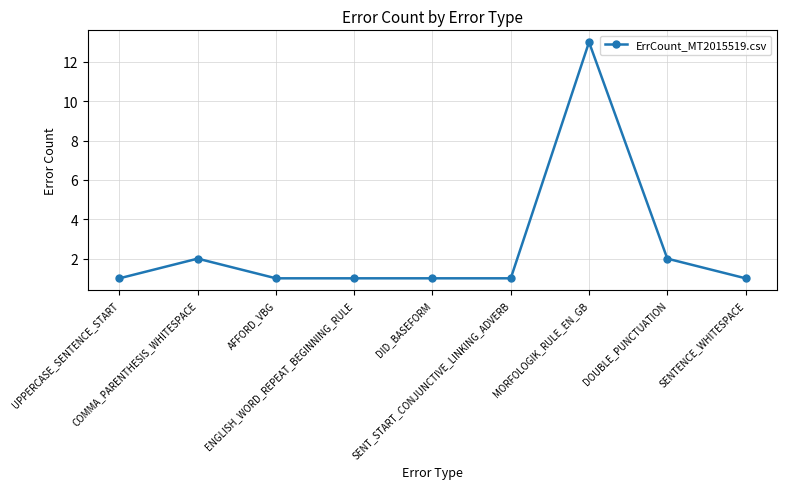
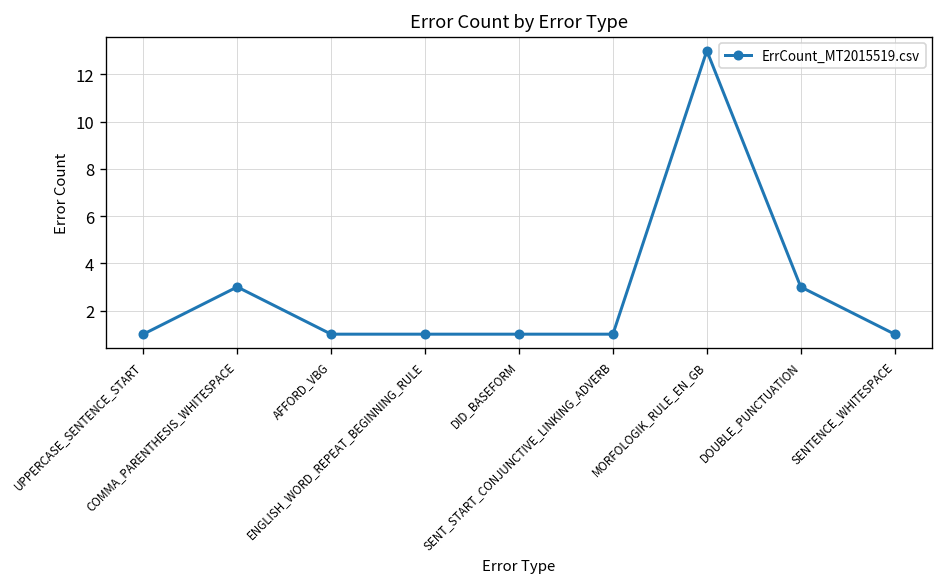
  {
    "UPPERCASE_SENTENCE_START": 1,
-   "COMMA_PARENTHESIS_WHITESPACE": 2,
+   "COMMA_PARENTHESIS_WHITESPACE": 3,
    "AFFORD_VBG": 1,
    "ENGLISH_WORD_REPEAT_BEGINNING_RULE": 1,
    "DID_BASEFORM": 1,
    "SENT_START_CONJUNCTIVE_LINKING_ADVERB": 1,
    "MORFOLOGIK_RULE_EN_GB": 13,
-   "DOUBLE_PUNCTUATION": 2,
+   "DOUBLE_PUNCTUATION": 3,
    "SENTENCE_WHITESPACE": 1
  }
